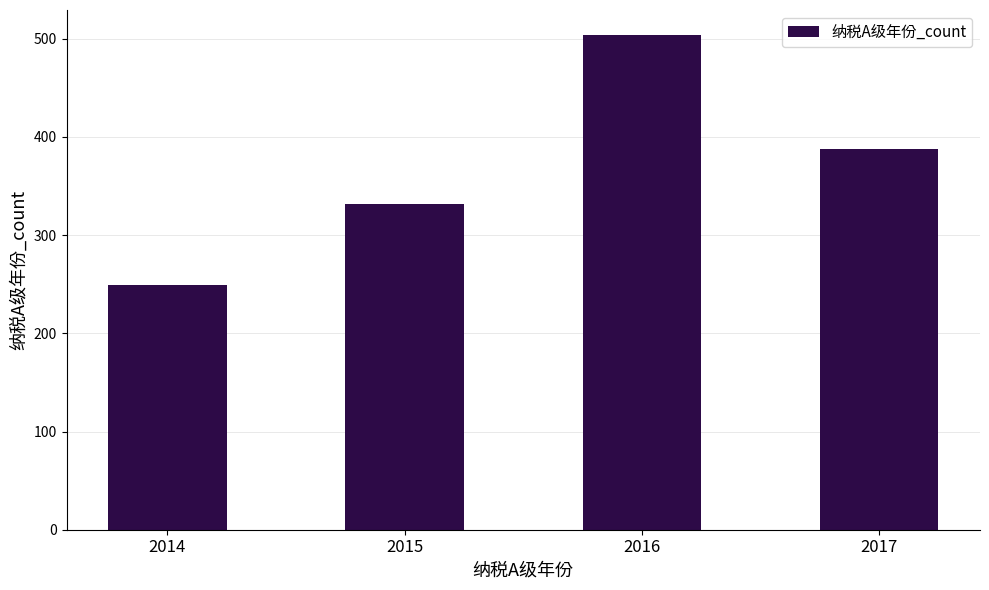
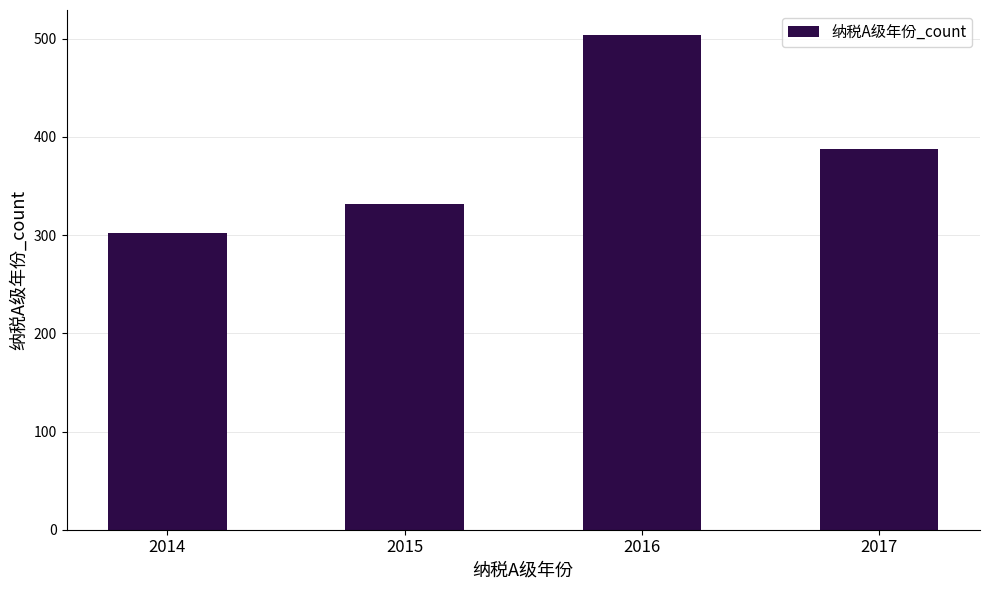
  {
-   "2014": 250,
+   "2014": 300,
    "2015": 330,
    "2016": 500,
    "2017": 390
  }
